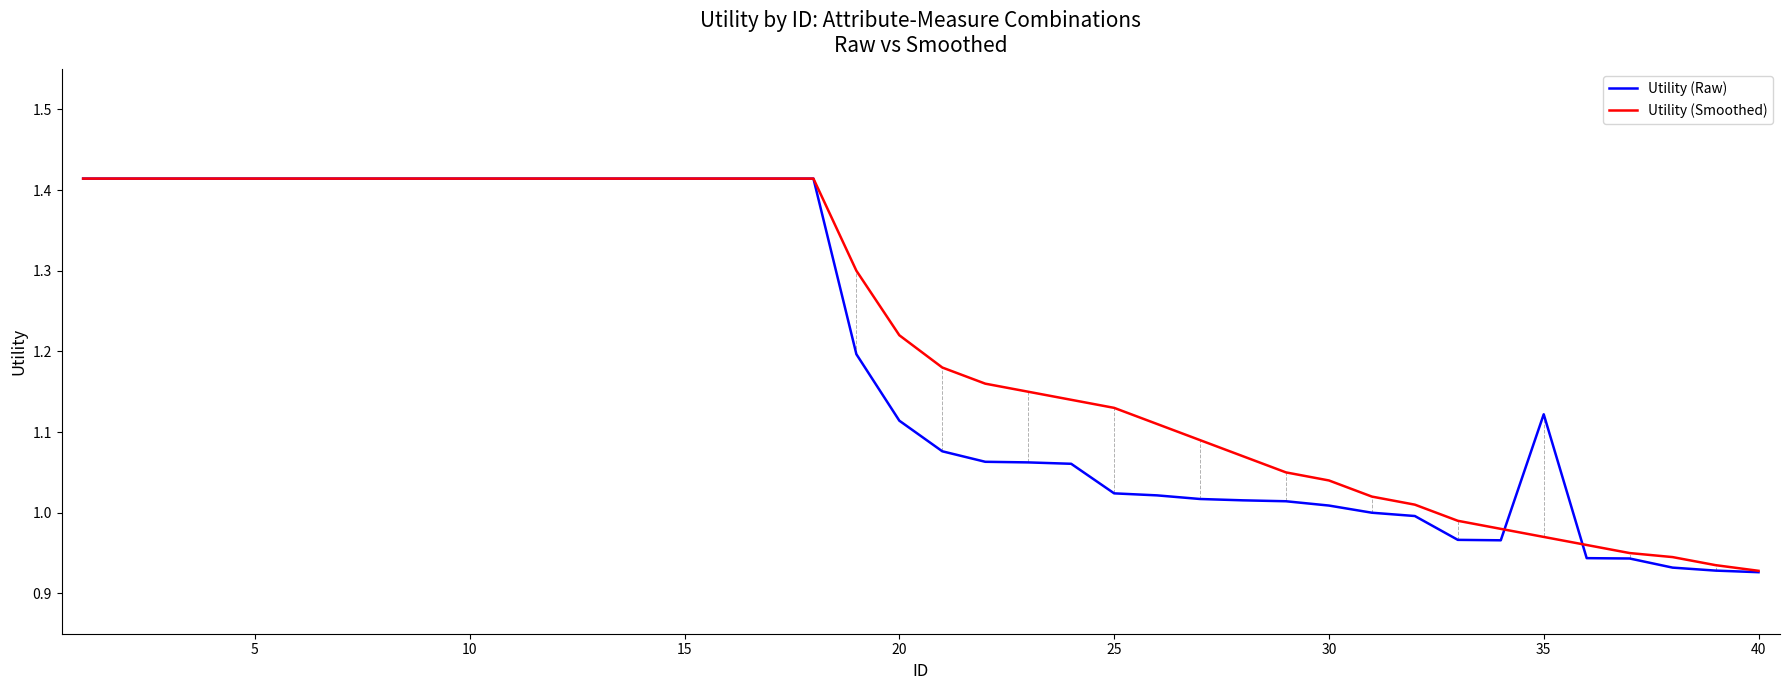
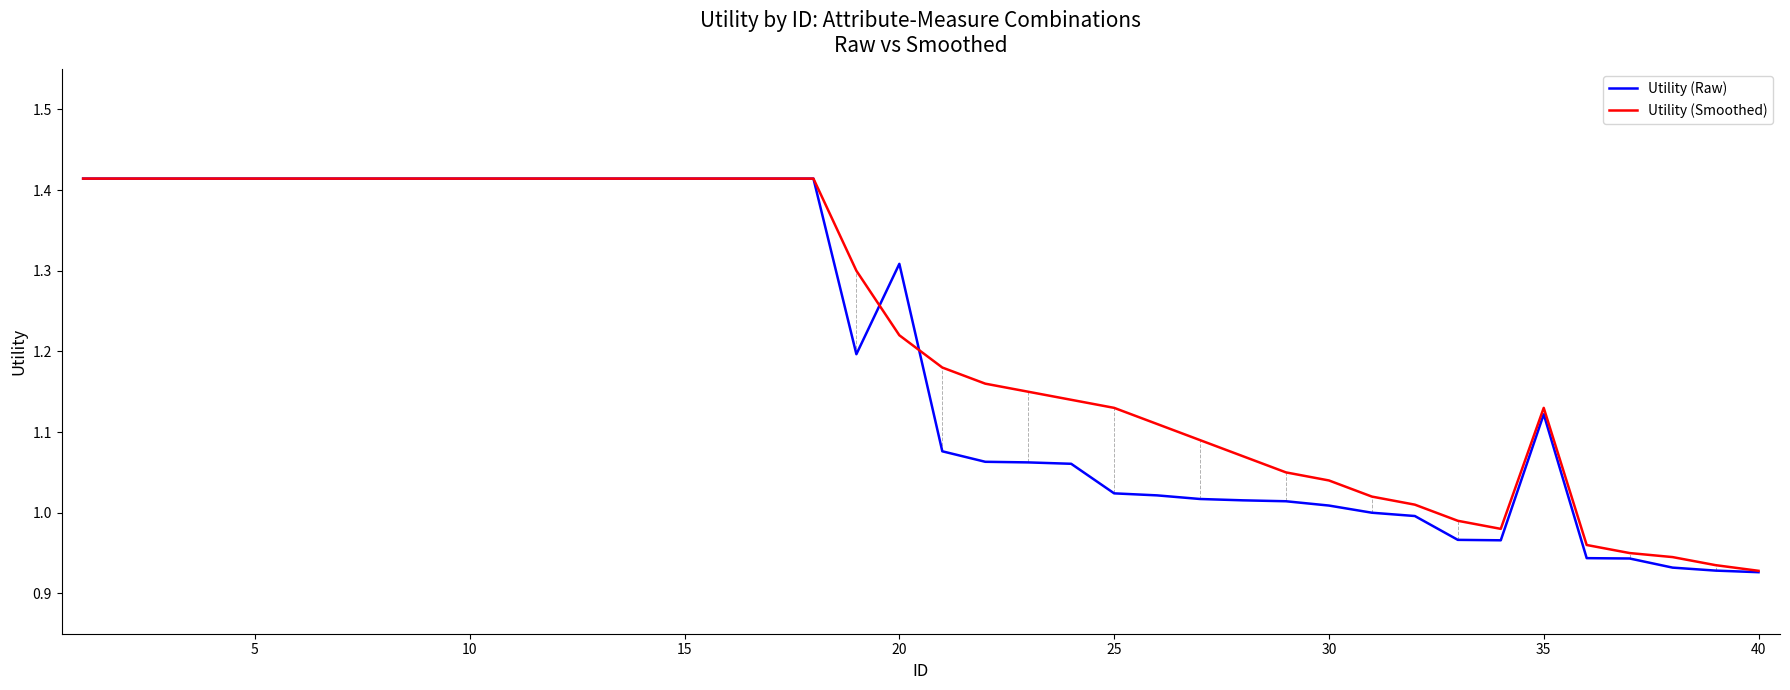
  {
    "Utility (Raw)": {
-     "20": 1.11,
+     "20": 1.31,
      "30": 1.01
    },
    "Utility (Smoothed)": {
      "20": 1.22,
      "30": 1.04,
-     "35": 0.97
+     "35": 1.13
    }
  }
